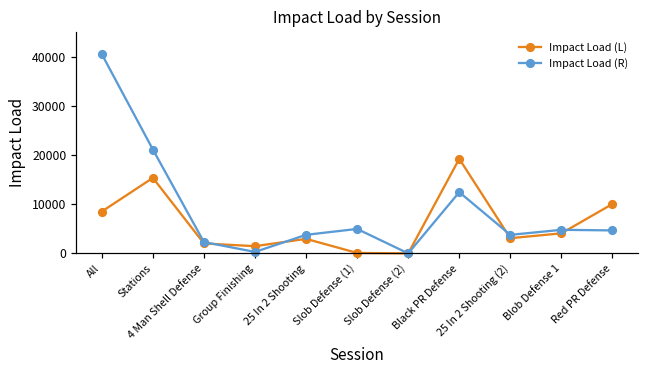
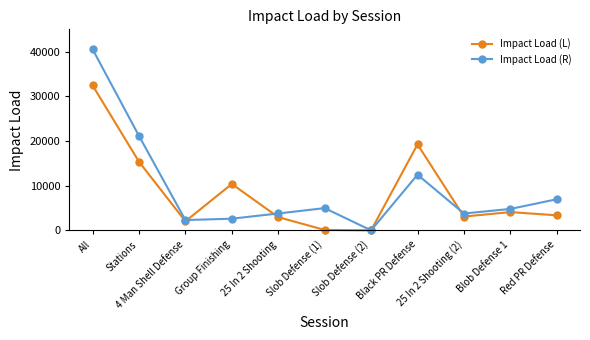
  {
    "Impact Load (L)": {
-     "All": 9000,
+     "All": 32000,
      "Stations": 15000,
-     "Group Finishing": 1000,
+     "Group Finishing": 10000,
      "25 In 2 Shooting": 3000,
      "Slob Defense (1)": 0,
      "Black PR Defense": 19000,
      "25 In 2 Shooting (2)": 3000,
      "Blob Defense 1": 4000,
-     "Red PR Defense": 10000
+     "Red PR Defense": 3000
    },
    "Impact Load (R)": {
      "All": 41000,
      "Stations": 21000,
-     "Group Finishing": 0,
+     "Group Finishing": 3000,
      "25 In 2 Shooting": 4000,
      "Slob Defense (1)": 5000,
      "Black PR Defense": 12000,
      "25 In 2 Shooting (2)": 4000,
      "Blob Defense 1": 5000,
-     "Red PR Defense": 5000
+     "Red PR Defense": 7000
    }
  }
